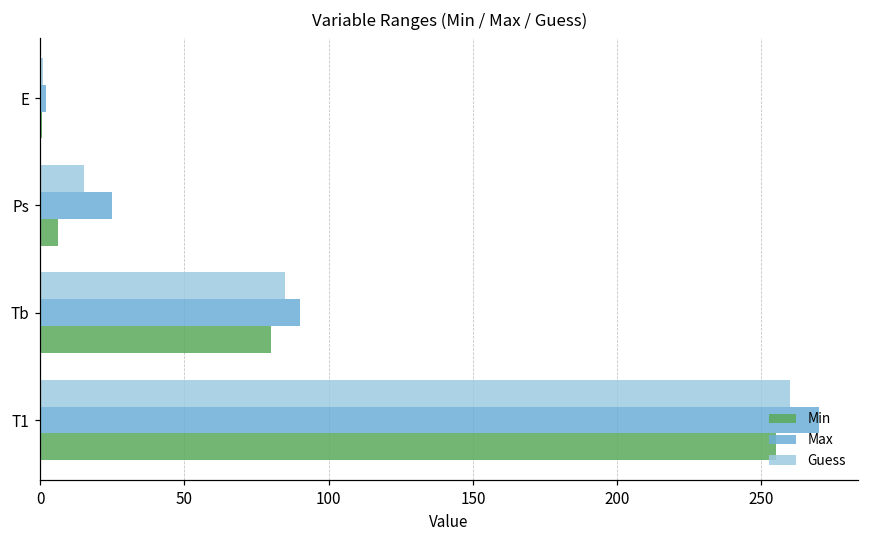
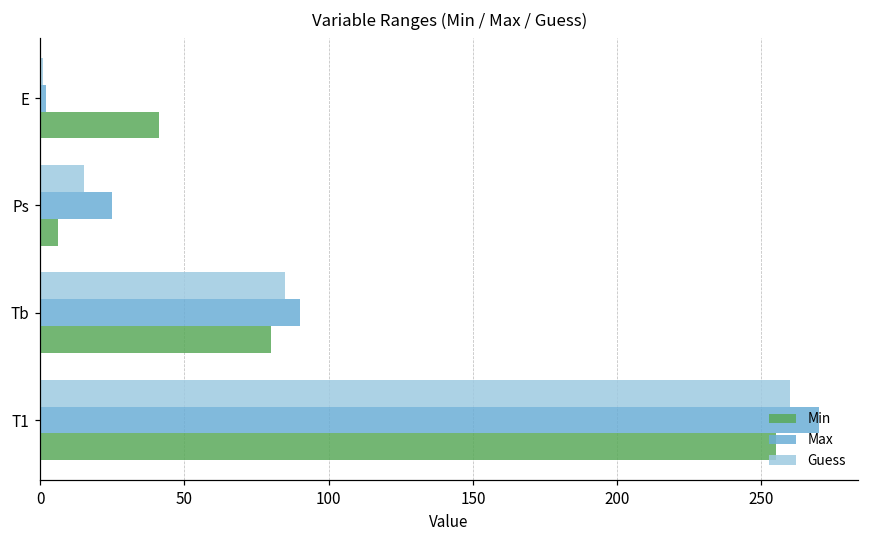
  {
    "Min": {
-     "E": 1,
+     "E": 41,
      "Ps": 6,
      "Tb": 80,
      "T1": 255
    }
  }
